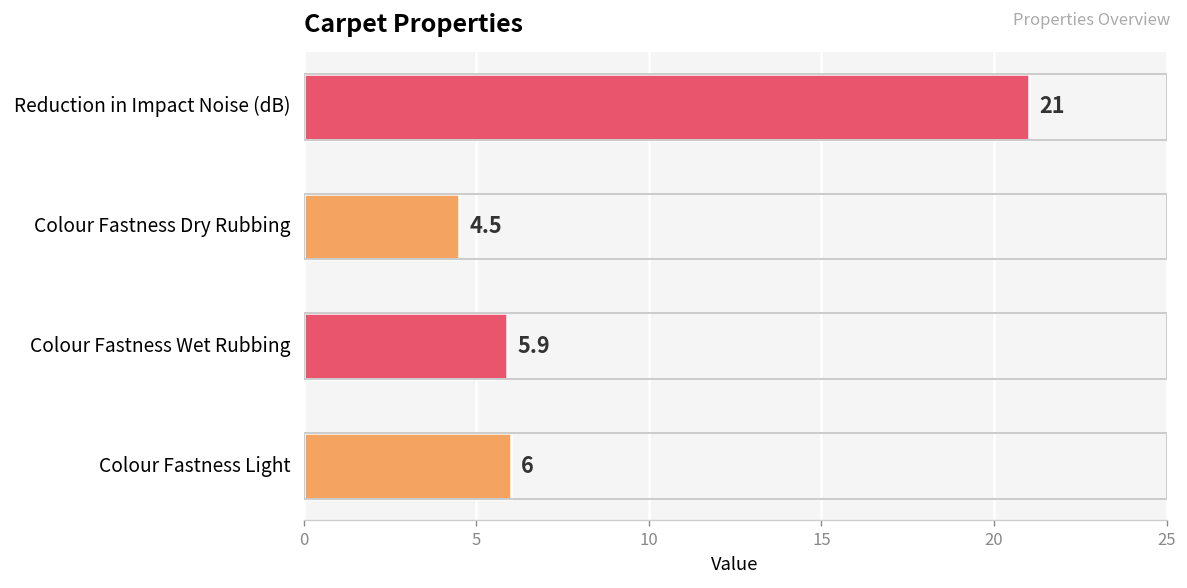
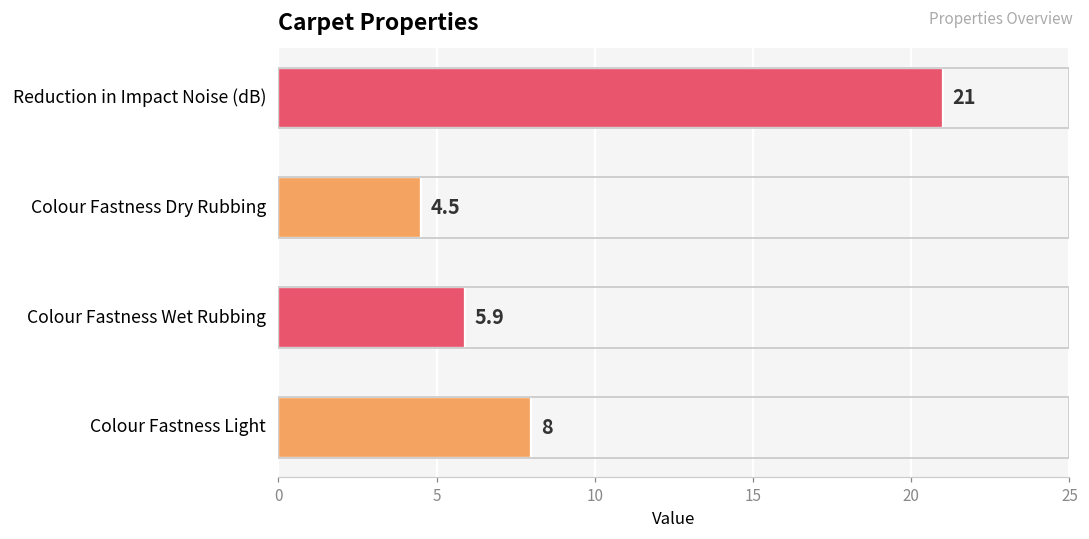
  {
    "Reduction in Impact Noise (dB)": 21,
    "Colour Fastness Dry Rubbing": 4.5,
    "Colour Fastness Wet Rubbing": 5.9,
-   "Colour Fastness Light": 6
+   "Colour Fastness Light": 8
  }
